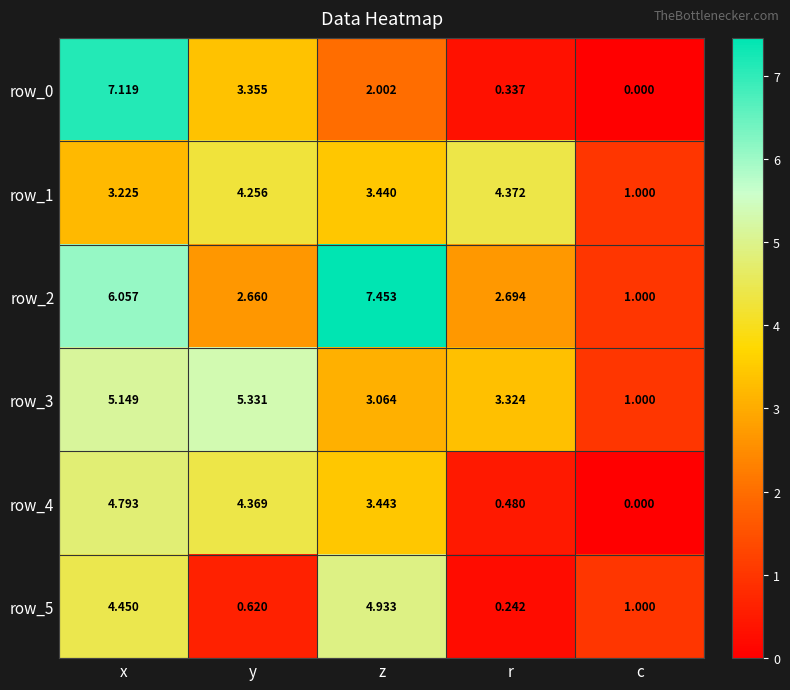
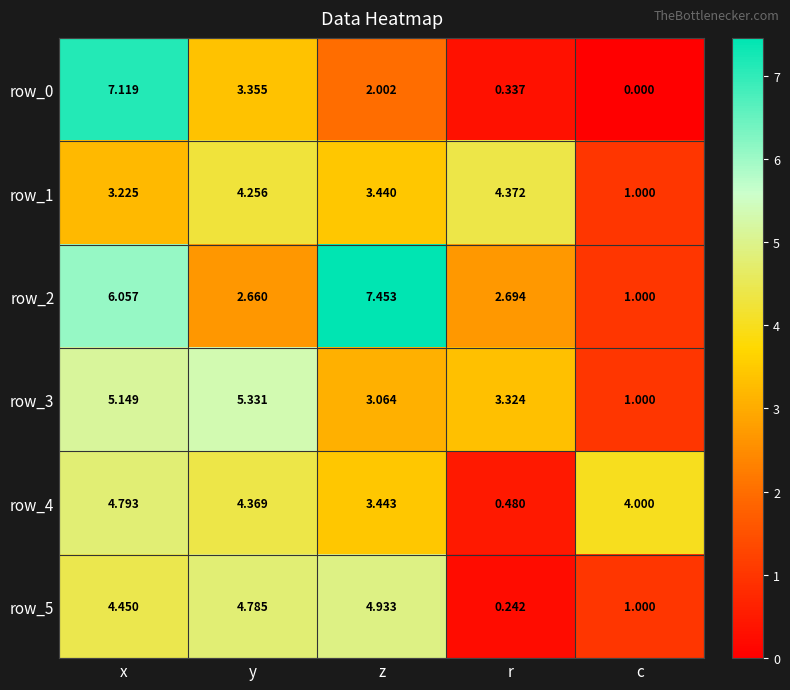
  {
    "row_0": {
      "x": 7.119,
      "y": 3.355,
      "z": 2.002,
      "r": 0.337,
      "c": 0.000
    },
    "row_1": {
      "x": 3.225,
      "y": 4.256,
      "z": 3.440,
      "r": 4.372,
      "c": 1.000
    },
    "row_2": {
      "x": 6.057,
      "y": 2.660,
      "z": 7.453,
      "r": 2.694,
      "c": 1.000
    },
    "row_3": {
      "x": 5.149,
      "y": 5.331,
      "z": 3.064,
      "r": 3.324,
      "c": 1.000
    },
    "row_4": {
      "x": 4.793,
      "y": 4.369,
      "z": 3.443,
      "r": 0.480,
-     "c": 0.000
+     "c": 4.000
    },
    "row_5": {
      "x": 4.450,
-     "y": 0.620,
+     "y": 4.785,
      "z": 4.933,
      "r": 0.242,
      "c": 1.000
    }
  }
